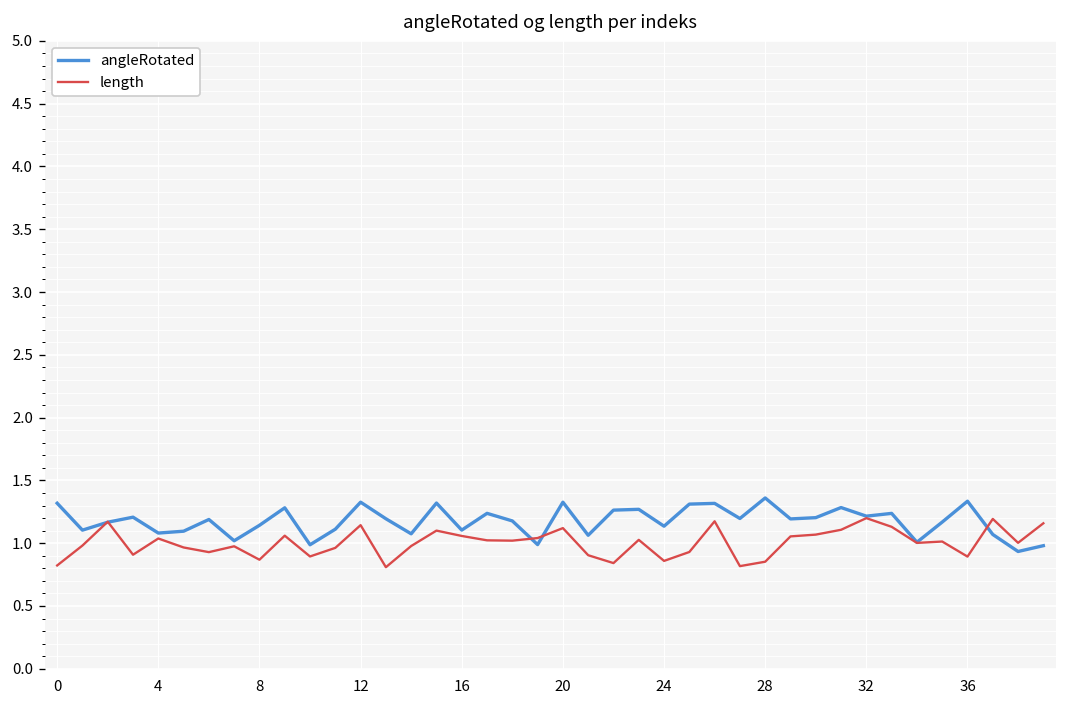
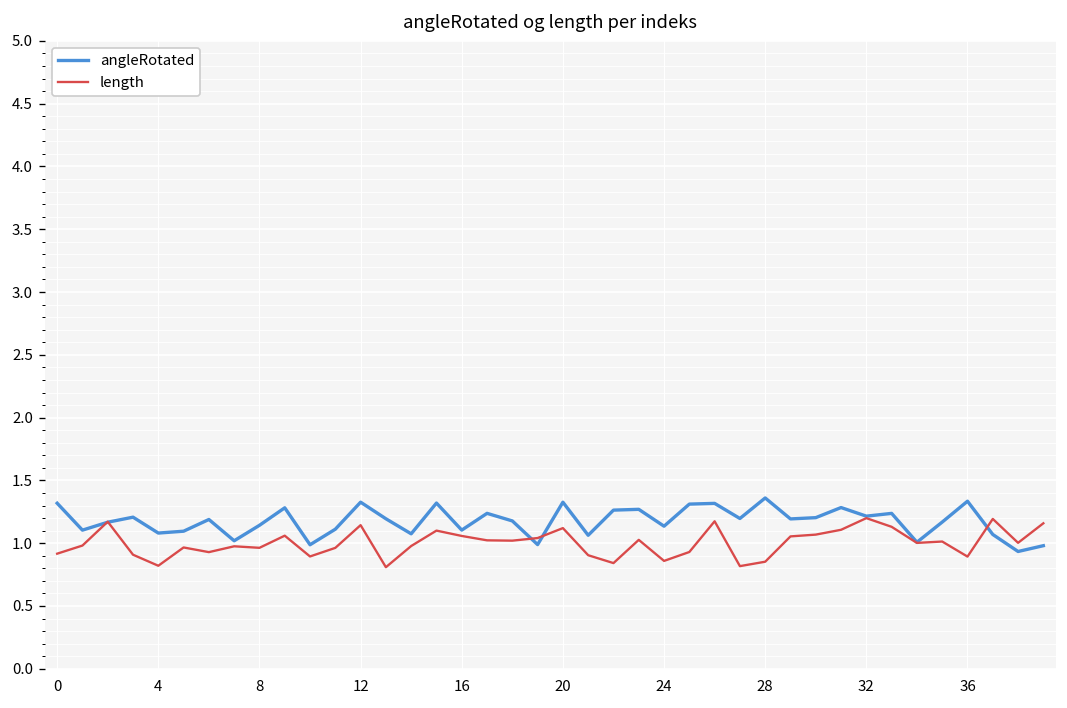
  {
    "angleRotated": {
      "0": 1.32,
      "4": 1.08,
      "8": 1.14,
      "12": 1.33,
      "16": 1.10,
      "20": 1.33,
      "24": 1.14,
      "28": 1.36,
      "36": 1.33
    },
    "length": {
-     "0": 0.82,
-     "4": 1.04,
-     "8": 0.87,
+     "0": 0.92,
+     "4": 0.82,
+     "8": 0.96,
      "12": 1.14,
      "16": 1.06,
      "20": 1.12,
      "24": 0.86,
      "28": 0.85,
      "36": 0.89
    }
  }
